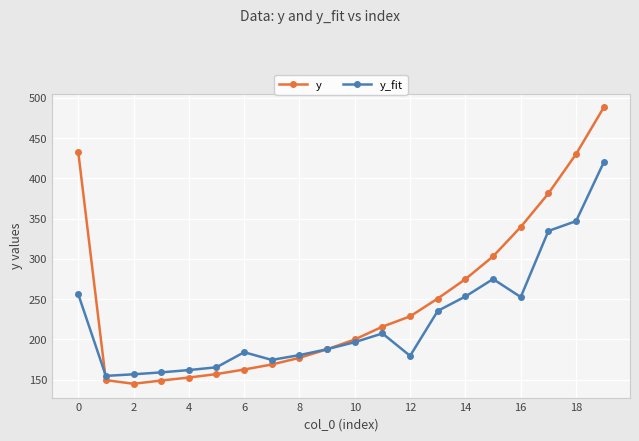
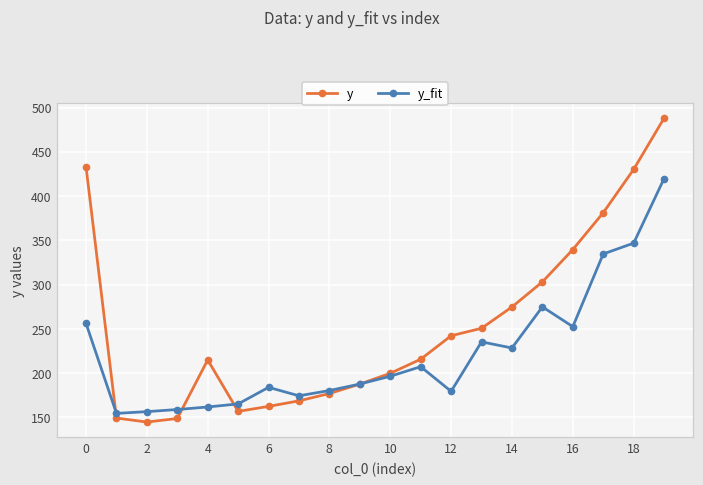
  {
    "y": {
      "0": 430,
      "2": 140,
-     "4": 150,
+     "4": 210,
      "6": 160,
      "8": 180,
      "10": 200,
-     "12": 230,
+     "12": 240,
      "14": 270,
      "16": 340,
      "18": 430
    },
    "y_fit": {
      "0": 260,
      "2": 160,
      "4": 160,
      "6": 180,
      "8": 180,
      "10": 200,
      "12": 180,
-     "14": 250,
+     "14": 230,
      "16": 250,
      "18": 350
    }
  }
